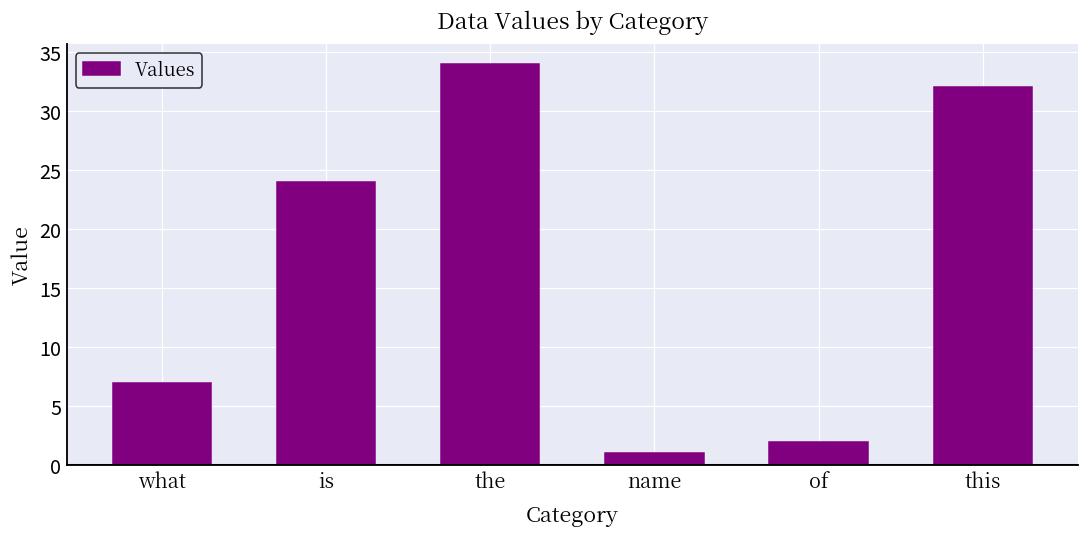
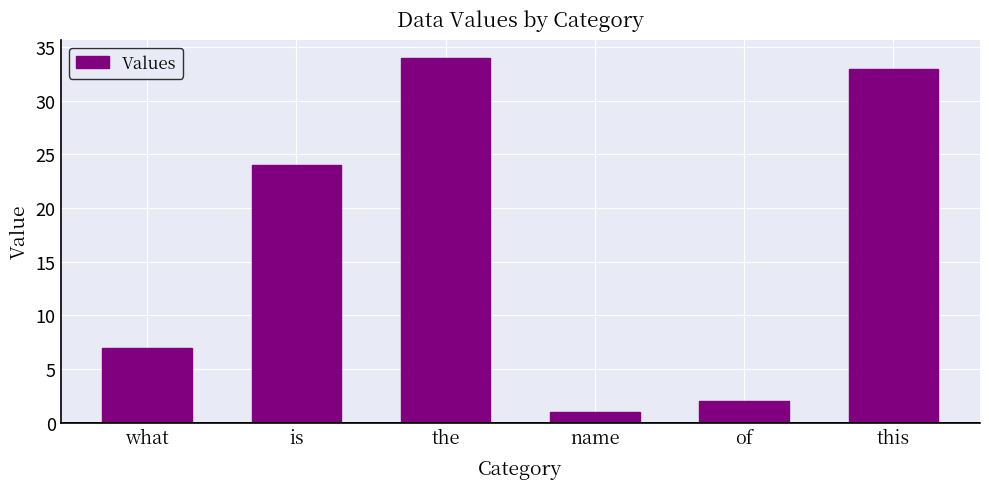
  {
    "what": 7,
    "is": 24,
    "the": 34,
    "name": 1,
    "of": 2,
-   "this": 32
+   "this": 33
  }
